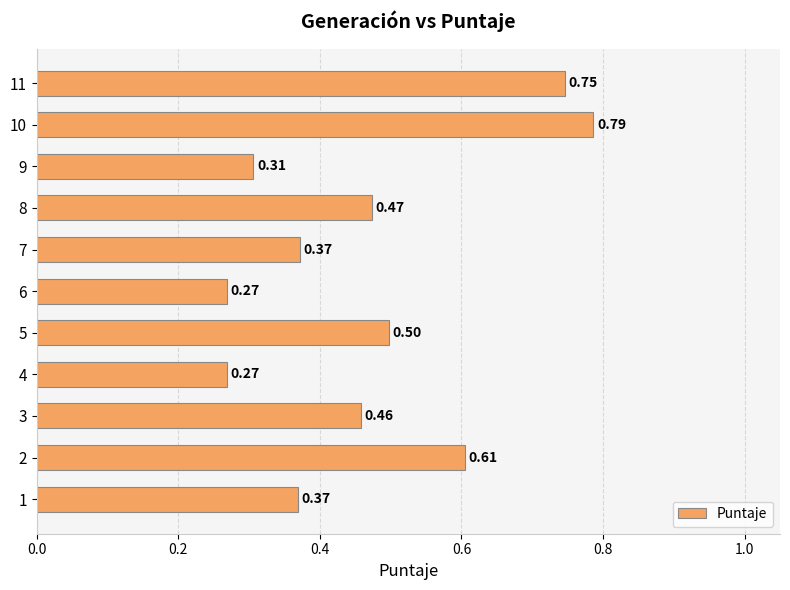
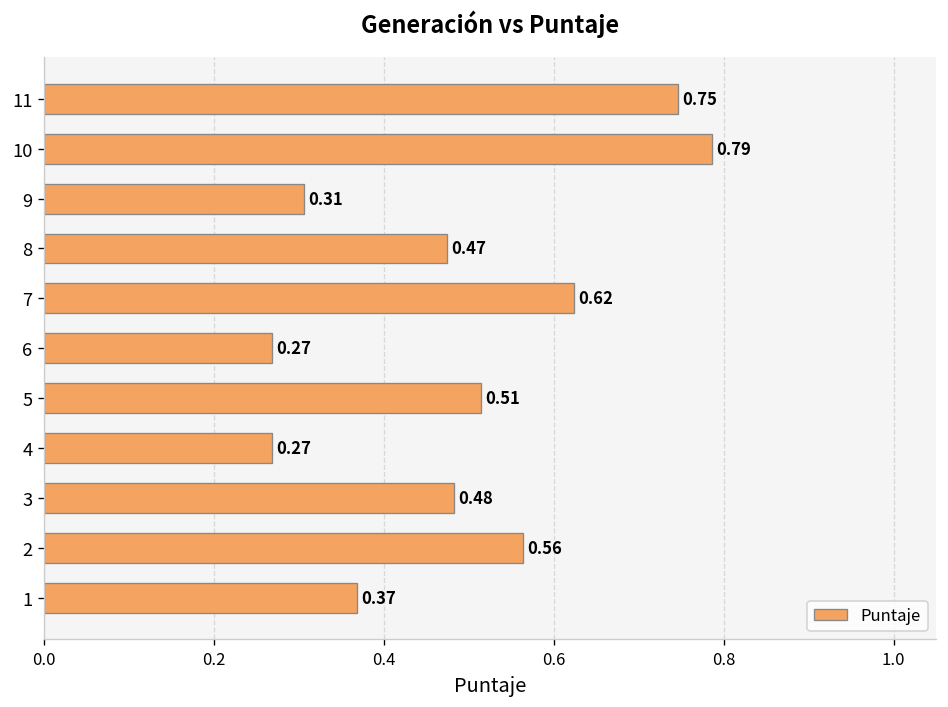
  {
    "11": 0.75,
    "10": 0.79,
    "9": 0.31,
    "8": 0.47,
-   "7": 0.37,
+   "7": 0.62,
    "6": 0.27,
-   "5": 0.50,
+   "5": 0.51,
    "4": 0.27,
-   "3": 0.46,
-   "2": 0.61,
+   "3": 0.48,
+   "2": 0.56,
    "1": 0.37
  }
